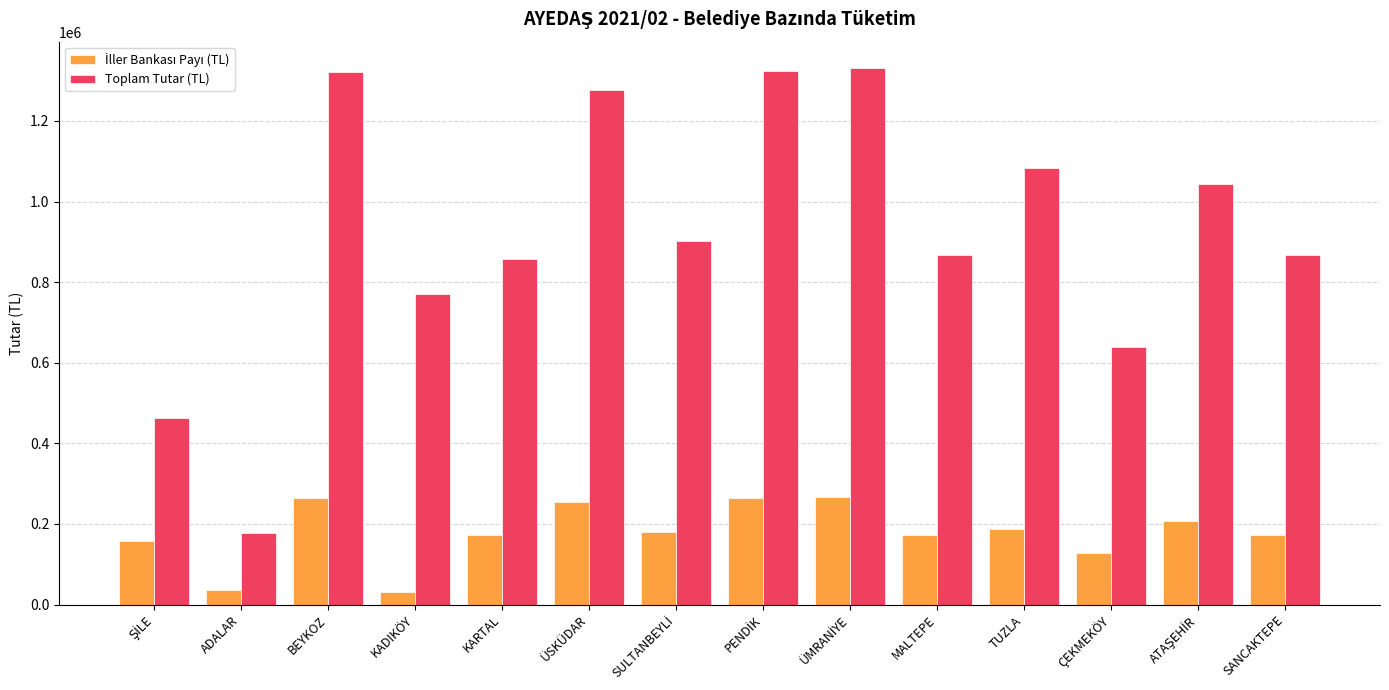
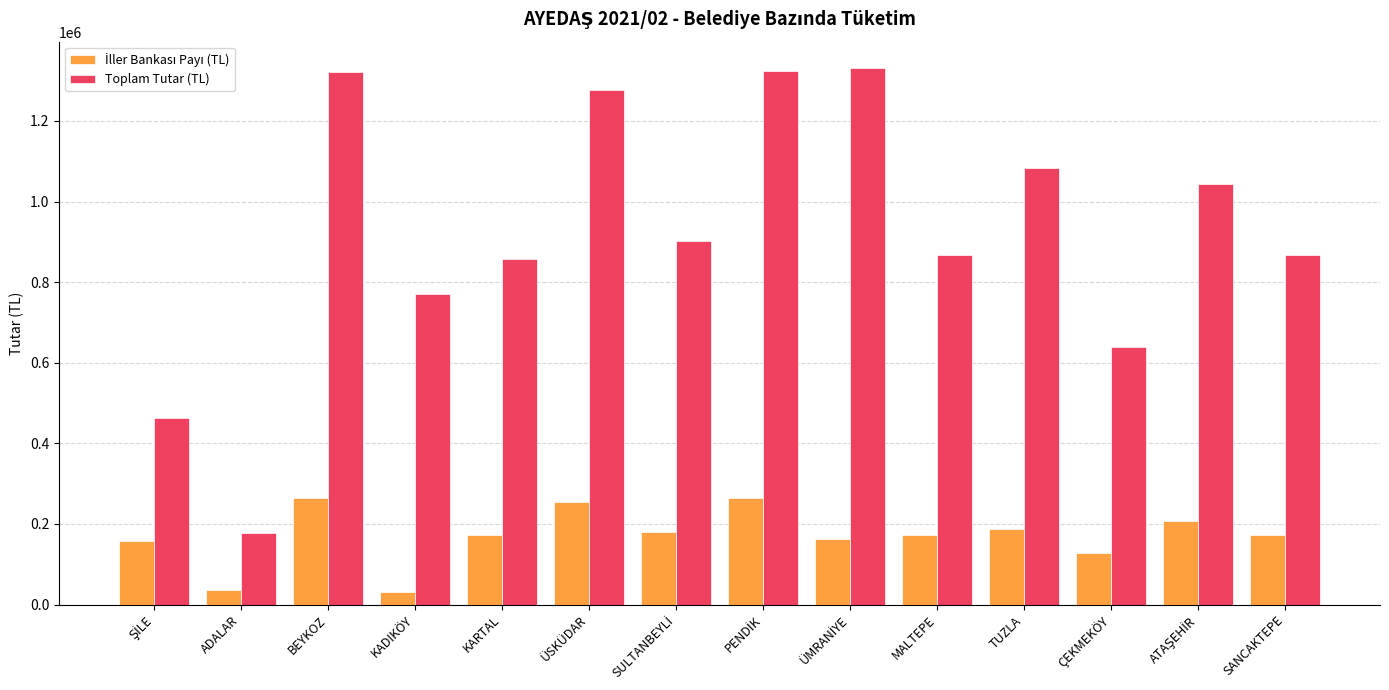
  {
    "İller Bankası Payı (TL)": {
      "ŞİLE": 160000,
      "ADALAR": 40000,
      "BEYKOZ": 260000,
      "KADIKÖY": 30000,
      "KARTAL": 170000,
      "ÜSKÜDAR": 260000,
      "SULTANBEYLİ": 180000,
      "PENDİK": 260000,
-     "ÜMRANİYE": 270000,
+     "ÜMRANİYE": 160000,
      "MALTEPE": 170000,
      "TUZLA": 190000,
      "ÇEKMEKÖY": 130000,
      "ATAŞEHİR": 210000,
      "SANCAKTEPE": 170000
    },
    "Toplam Tutar (TL)": {
      "ŞİLE": 460000,
      "ADALAR": 180000,
      "BEYKOZ": 1320000,
      "KADIKÖY": 770000,
      "KARTAL": 860000,
      "ÜSKÜDAR": 1280000,
      "SULTANBEYLİ": 900000,
      "PENDİK": 1320000,
      "ÜMRANİYE": 1330000,
      "MALTEPE": 870000,
      "TUZLA": 1080000,
      "ÇEKMEKÖY": 640000,
      "ATAŞEHİR": 1040000,
      "SANCAKTEPE": 870000
    }
  }
